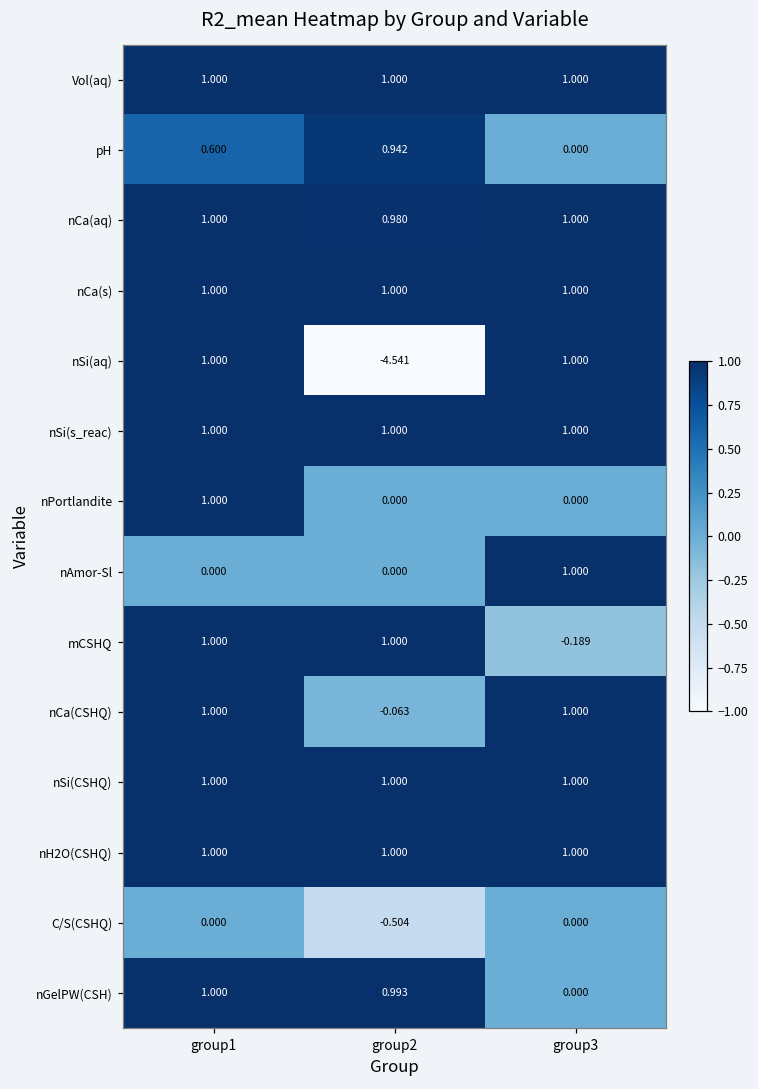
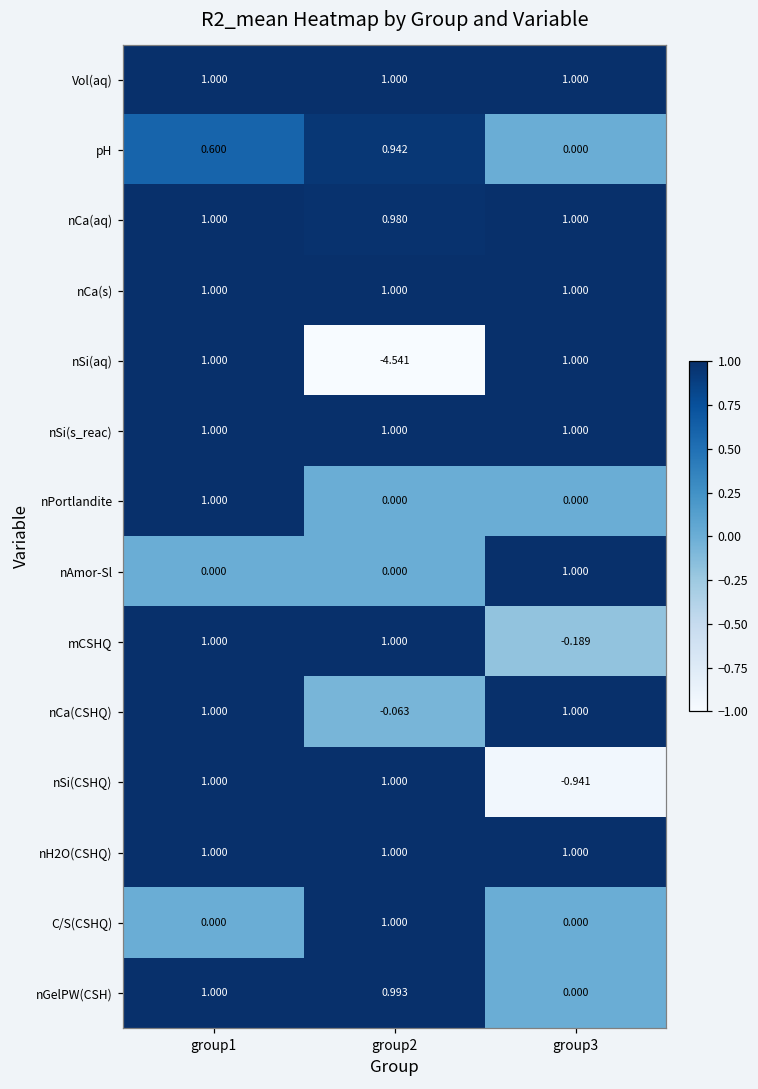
  {
    "Vol(aq)": {
      "group1": 1.000,
      "group2": 1.000,
      "group3": 1.000
    },
    "pH": {
      "group1": 0.600,
      "group2": 0.942,
      "group3": 0.000
    },
    "nCa(aq)": {
      "group1": 1.000,
      "group2": 0.980,
      "group3": 1.000
    },
    "nCa(s)": {
      "group1": 1.000,
      "group2": 1.000,
      "group3": 1.000
    },
    "nSi(aq)": {
      "group1": 1.000,
      "group2": -4.541,
      "group3": 1.000
    },
    "nSi(s_reac)": {
      "group1": 1.000,
      "group2": 1.000,
      "group3": 1.000
    },
    "nPortlandite": {
      "group1": 1.000,
      "group2": 0.000,
      "group3": 0.000
    },
    "nAmor-Sl": {
      "group1": 0.000,
      "group2": 0.000,
      "group3": 1.000
    },
    "mCSHQ": {
      "group1": 1.000,
      "group2": 1.000,
      "group3": -0.189
    },
    "nCa(CSHQ)": {
      "group1": 1.000,
      "group2": -0.063,
      "group3": 1.000
    },
    "nSi(CSHQ)": {
      "group1": 1.000,
      "group2": 1.000,
-     "group3": 1.000
+     "group3": -0.941
    },
    "nH2O(CSHQ)": {
      "group1": 1.000,
      "group2": 1.000,
      "group3": 1.000
    },
    "C/S(CSHQ)": {
      "group1": 0.000,
-     "group2": -0.504,
+     "group2": 1.000,
      "group3": 0.000
    },
    "nGelPW(CSH)": {
      "group1": 1.000,
      "group2": 0.993,
      "group3": 0.000
    }
  }
